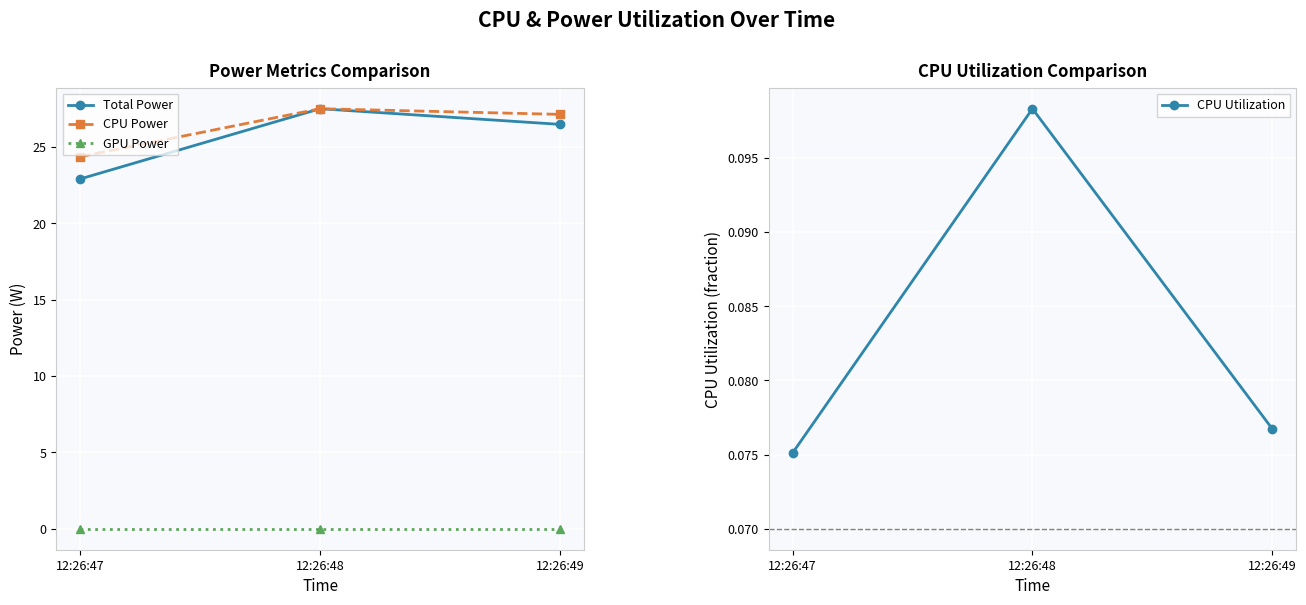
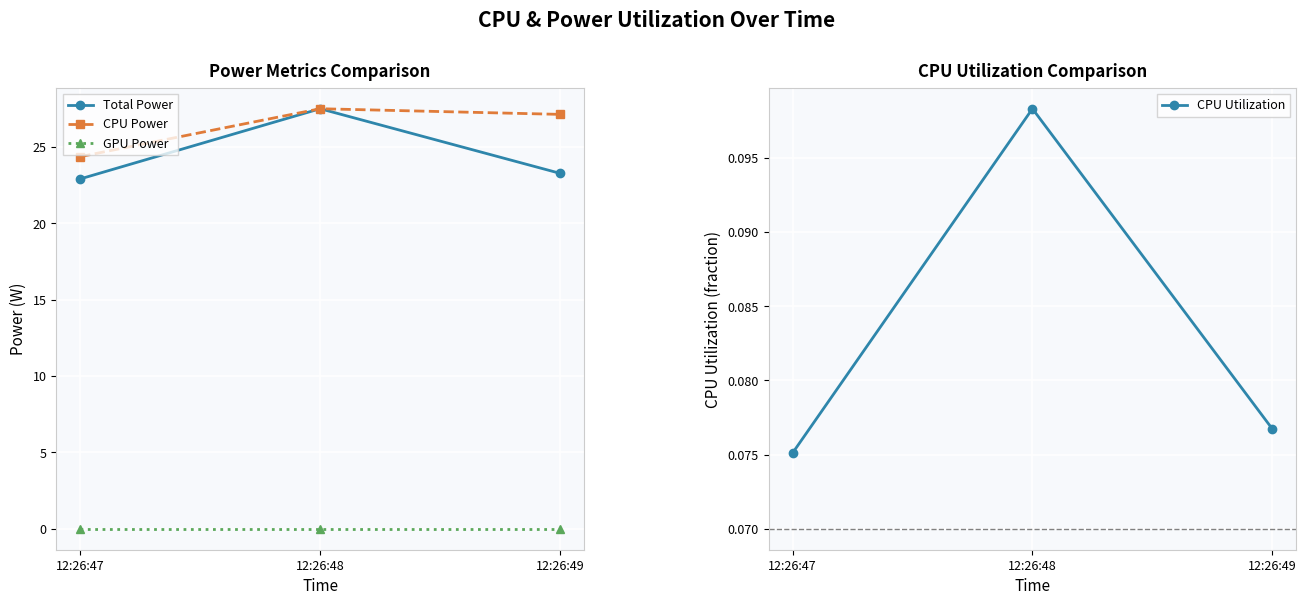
  {
    "Power Metrics Comparison": {
      "Total Power": {
        "12:26:47": 22.9,
-       "12:26:49": 26.5
+       "12:26:49": 23.3
      },
      "CPU Power": {
        "12:26:47": 24.4,
        "12:26:49": 27.1
      },
      "GPU Power": {
        "12:26:47": 0.0,
        "12:26:48": 0.0,
        "12:26:49": 0.0
      }
    },
    "CPU Utilization Comparison": {
      "12:26:47": 0.0751,
      "12:26:48": 0.0983,
      "12:26:49": 0.0767
    }
  }
